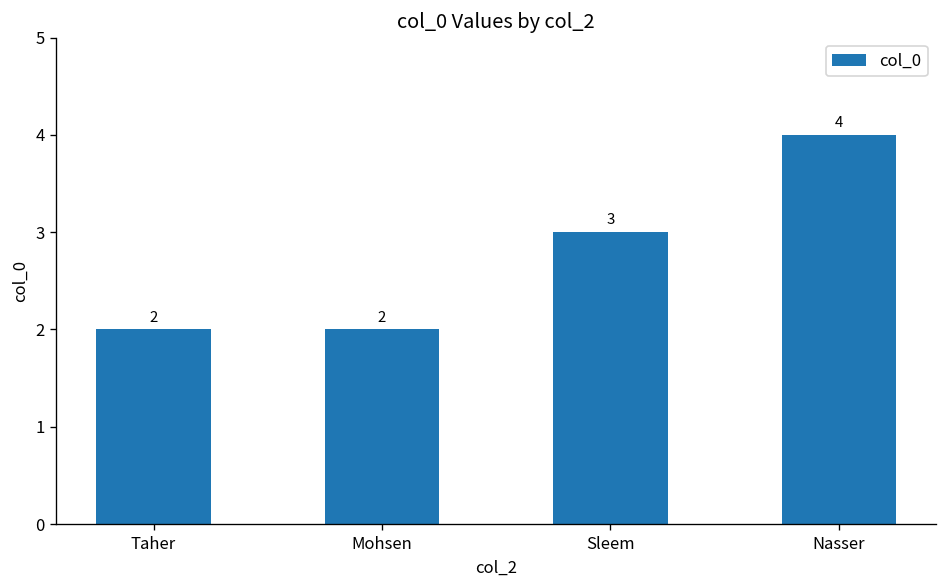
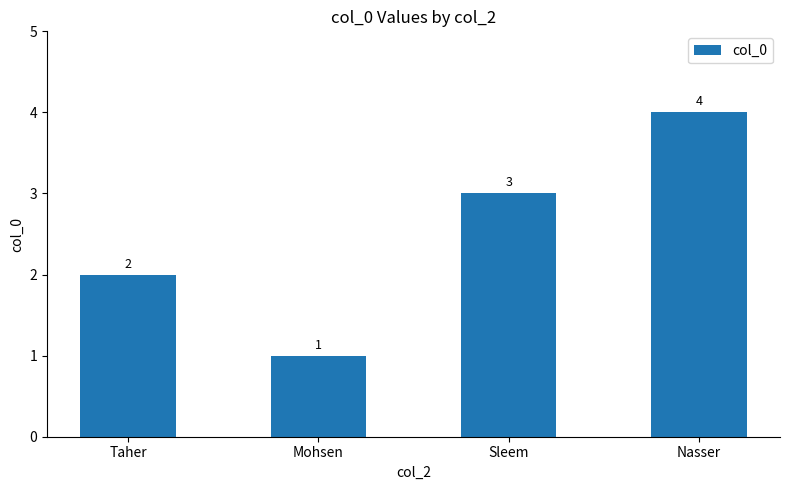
  {
    "Taher": 2,
-   "Mohsen": 2,
+   "Mohsen": 1,
    "Sleem": 3,
    "Nasser": 4
  }
